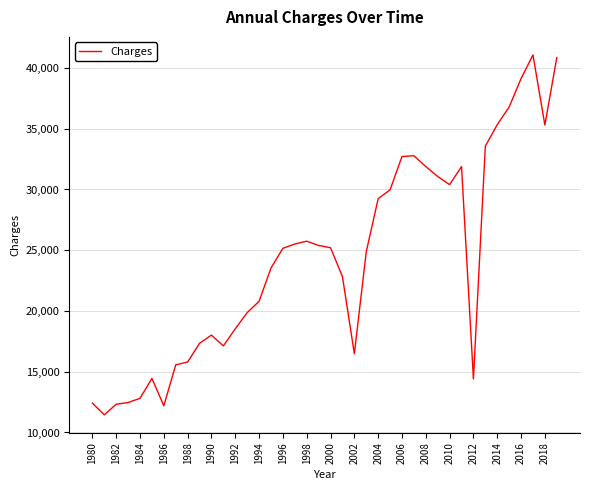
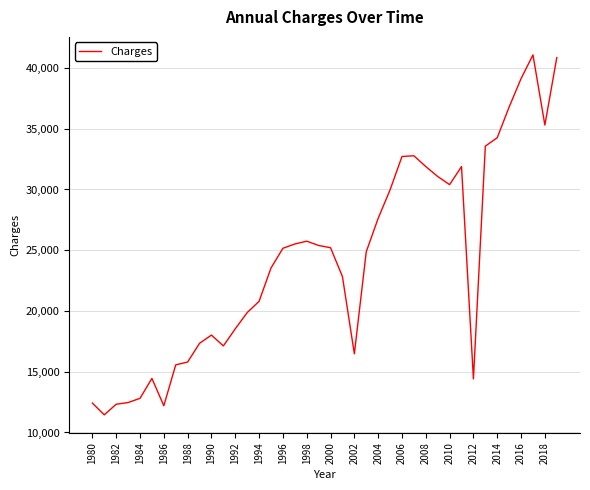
  {
    "1980": "12,400",
    "1982": "12,300",
    "1984": "12,800",
    "1986": "12,200",
    "1988": "15,800",
    "1990": "18,000",
    "1992": "18,500",
    "1994": "20,800",
    "1996": "25,200",
    "1998": "25,700",
    "2000": "25,200",
    "2002": "16,500",
-   "2004": "29,200",
+   "2004": "27,600",
    "2006": "32,700",
    "2008": "31,900",
    "2010": "30,400",
    "2012": "14,400",
-   "2014": "35,300",
+   "2014": "34,300",
    "2016": "39,100",
    "2018": "35,300"
  }
